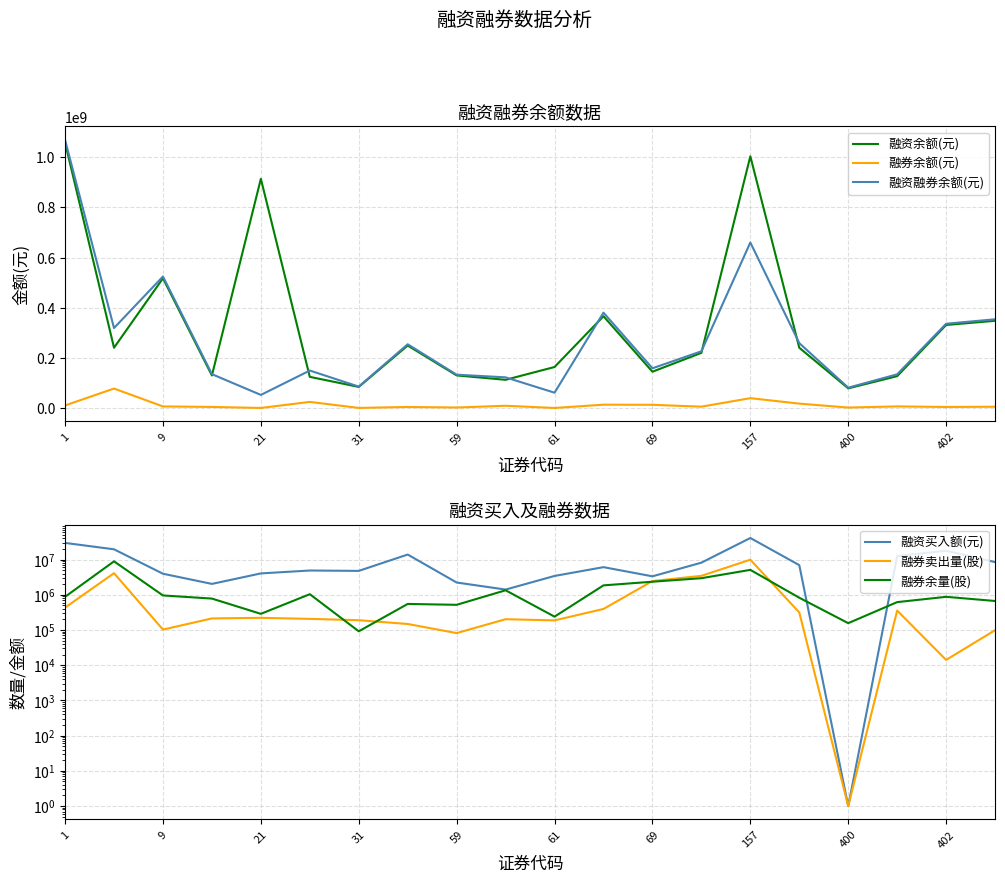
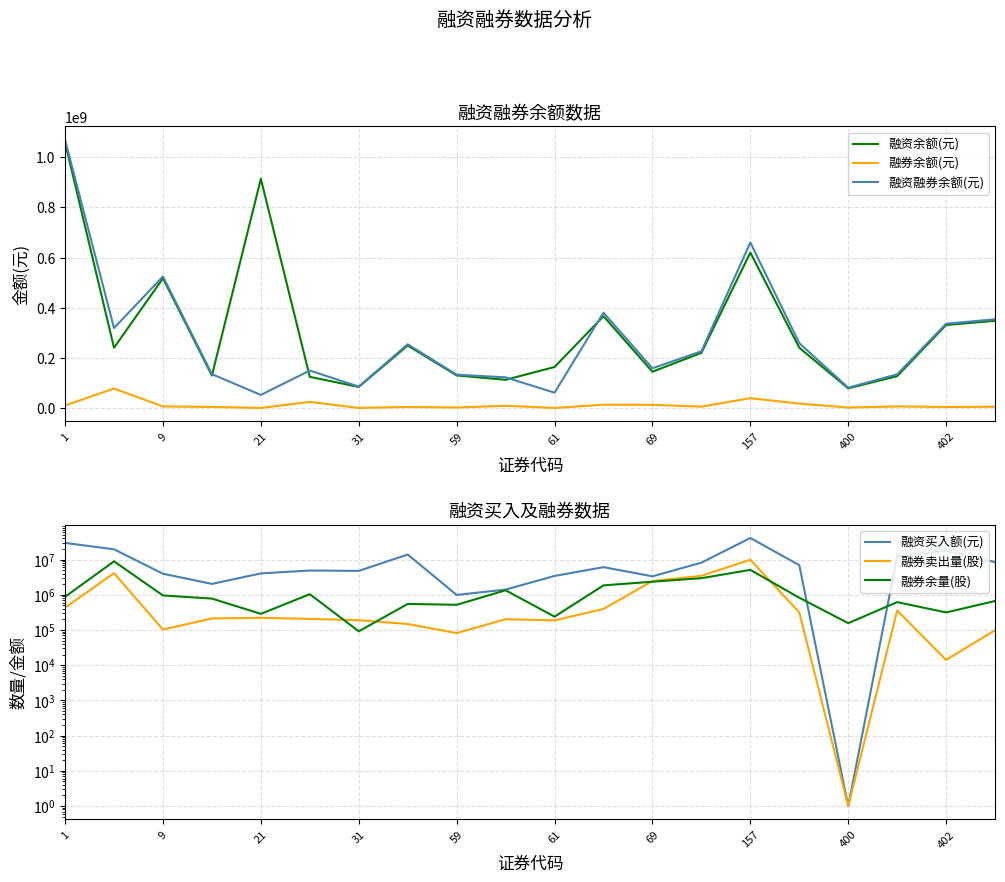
  {
    "融资融券余额数据": {
      "融资余额(元)": {
        "21": 910000000,
        "61": 160000000,
        "69": 150000000,
-       "157": 1000000000
+       "157": 620000000
      },
      "融券余额(元)": {
        "21": 0,
        "31": 0,
        "59": 0,
        "61": 0,
        "69": 10000000,
        "157": 40000000,
        "400": 0,
        "402": 10000000
      },
      "融资融券余额(元)": {
        "21": 50000000,
        "61": 60000000,
        "69": 160000000,
        "157": 660000000
      }
    },
    "融资买入及融券数据": {
      "融资买入额(元)": {
        "21": 4000000,
        "31": 5000000,
-       "59": 2000000,
+       "59": 1000000,
        "61": 3000000,
        "69": 3000000,
        "157": 40000000
      },
      "融券卖出量(股)": {
        "21": 200000,
        "31": 200000,
        "59": 80000,
        "61": 200000,
        "157": 10000000,
        "402": 14000
      },
      "融券余量(股)": {
        "21": 300000,
        "31": 90000,
        "59": 500000,
        "61": 200000,
        "157": 5000000,
        "400": 200000,
-       "402": 900000
+       "402": 300000
      }
    }
  }
